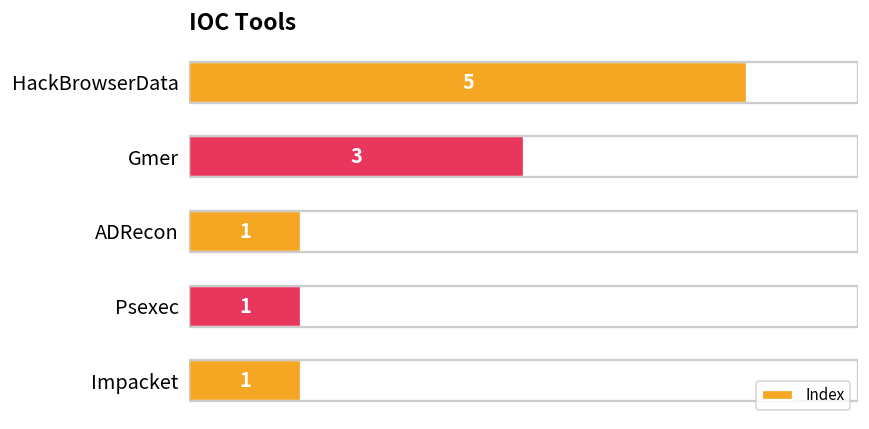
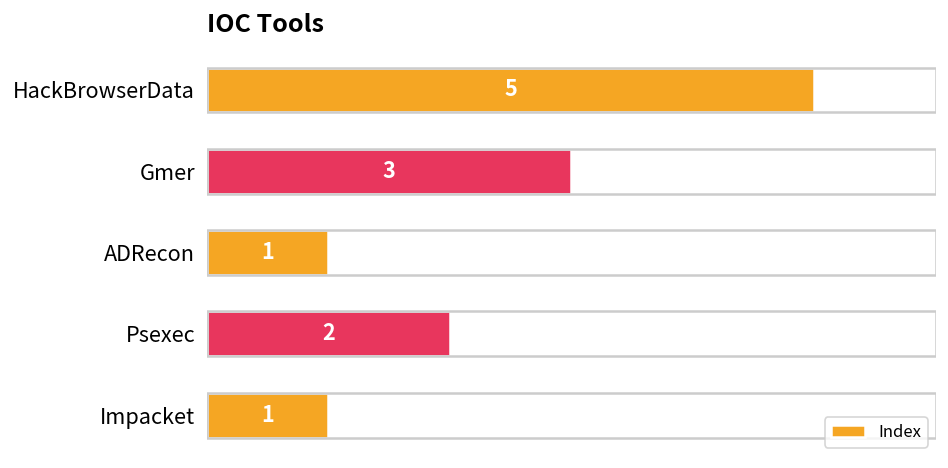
  {
    "HackBrowserData": 5,
    "Gmer": 3,
    "ADRecon": 1,
-   "Psexec": 1,
+   "Psexec": 2,
    "Impacket": 1
  }
